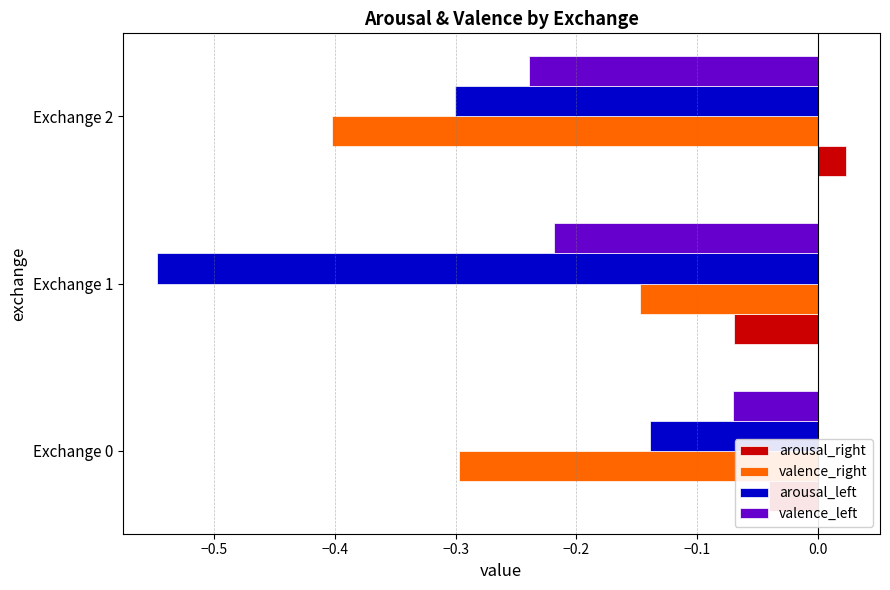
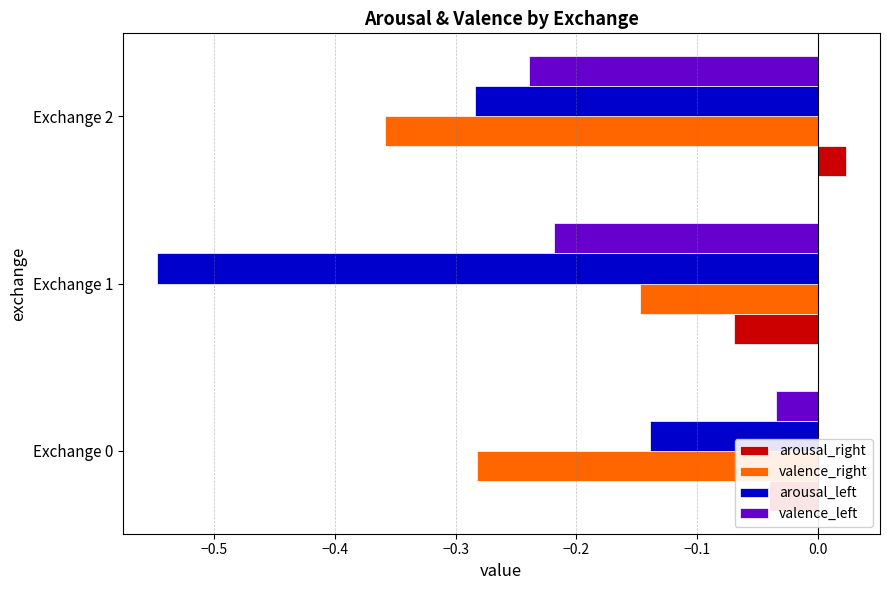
  {
    "arousal_right": {
      "Exchange 2": 0.023,
      "Exchange 1": -0.070
    },
    "valence_right": {
-     "Exchange 2": -0.402,
+     "Exchange 2": -0.359,
      "Exchange 1": -0.147,
-     "Exchange 0": -0.297
+     "Exchange 0": -0.282
    },
    "arousal_left": {
-     "Exchange 2": -0.301,
+     "Exchange 2": -0.284,
      "Exchange 1": -0.547,
      "Exchange 0": -0.139
    },
    "valence_left": {
      "Exchange 2": -0.239,
      "Exchange 1": -0.218,
-     "Exchange 0": -0.070
+     "Exchange 0": -0.035
    }
  }
